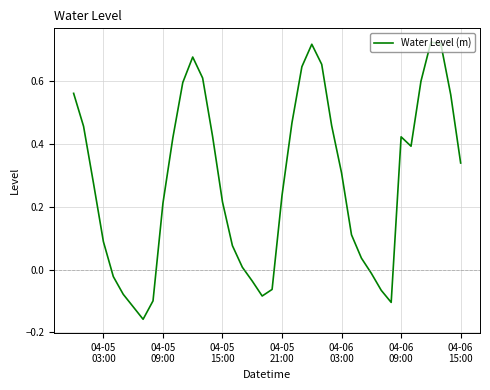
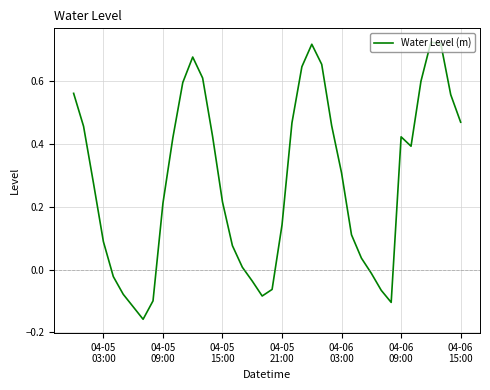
  {
    "04-05 03:00": 0.09,
    "04-05 09:00": 0.21,
    "04-05 15:00": 0.22,
-   "04-05 21:00": 0.24,
+   "04-05 21:00": 0.14,
    "04-06 03:00": 0.31,
    "04-06 09:00": 0.42,
-   "04-06 15:00": 0.34
+   "04-06 15:00": 0.47
  }
